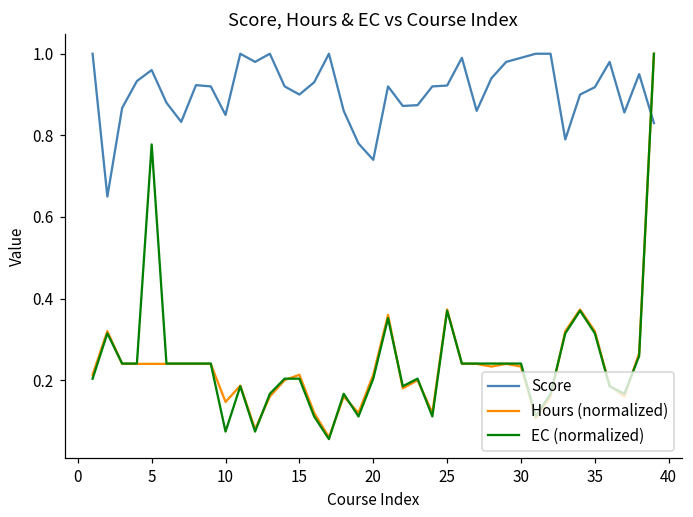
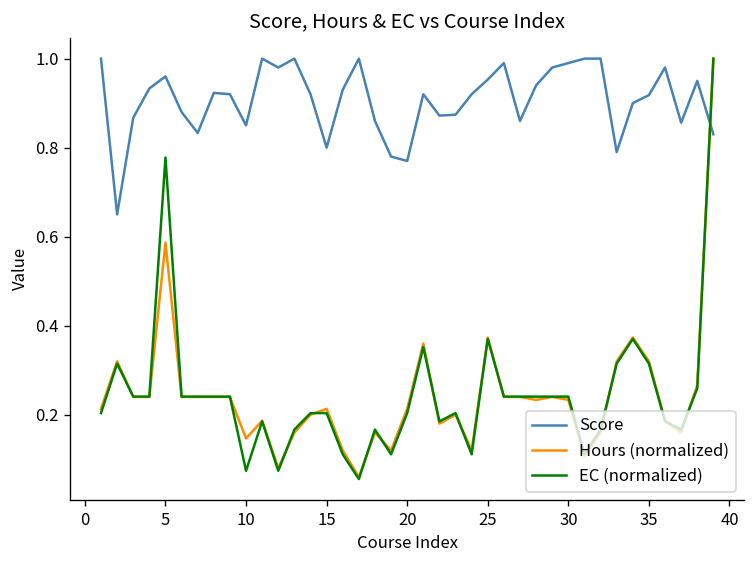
  {
    "Score": {
      "5": 0.96,
      "10": 0.85,
-     "15": 0.9,
-     "20": 0.74,
-     "25": 0.92,
+     "15": 0.8,
+     "20": 0.77,
+     "25": 0.95,
      "30": 0.99,
      "35": 0.92
    },
    "Hours (normalized)": {
-     "5": 0.24,
+     "5": 0.59,
      "10": 0.15,
      "15": 0.21,
      "20": 0.21,
      "30": 0.23
    },
    "EC (normalized)": {
      "5": 0.78,
      "10": 0.07,
      "15": 0.20,
      "20": 0.20,
      "30": 0.24
    }
  }
